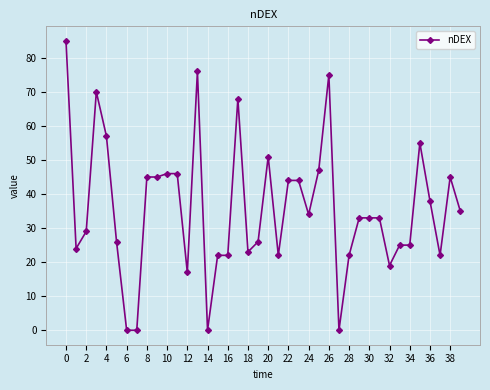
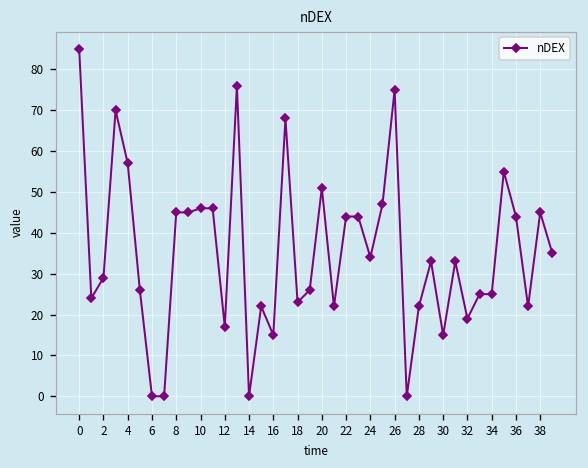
  {
    "0": 85,
    "2": 29,
    "4": 57,
    "6": 0,
    "8": 45,
    "10": 46,
    "12": 17,
    "14": 0,
-   "16": 22,
+   "16": 15,
    "18": 23,
    "20": 51,
    "22": 44,
    "24": 34,
    "26": 75,
    "28": 22,
-   "30": 33,
+   "30": 15,
    "32": 19,
    "34": 25,
-   "36": 38,
+   "36": 44,
    "38": 45
  }
